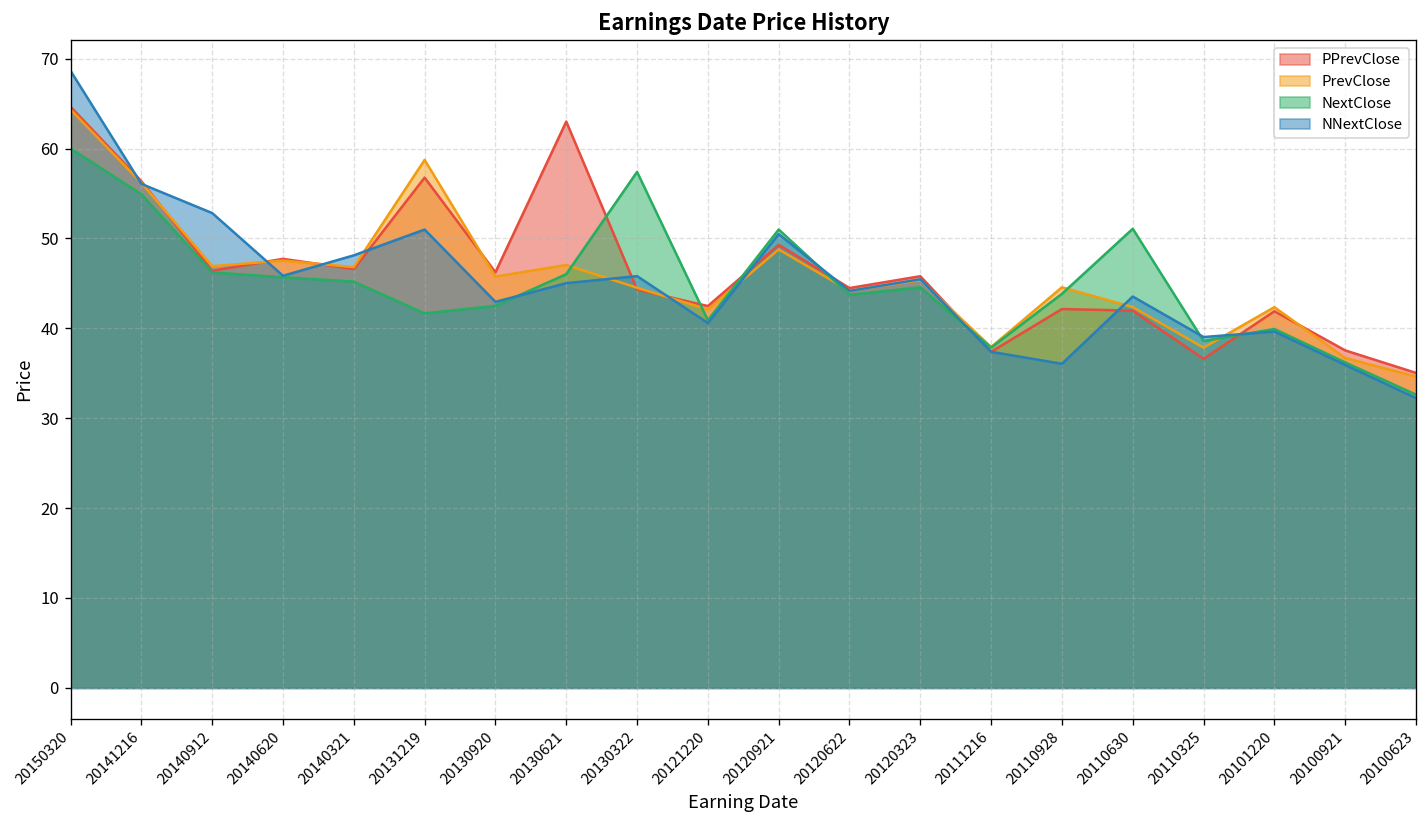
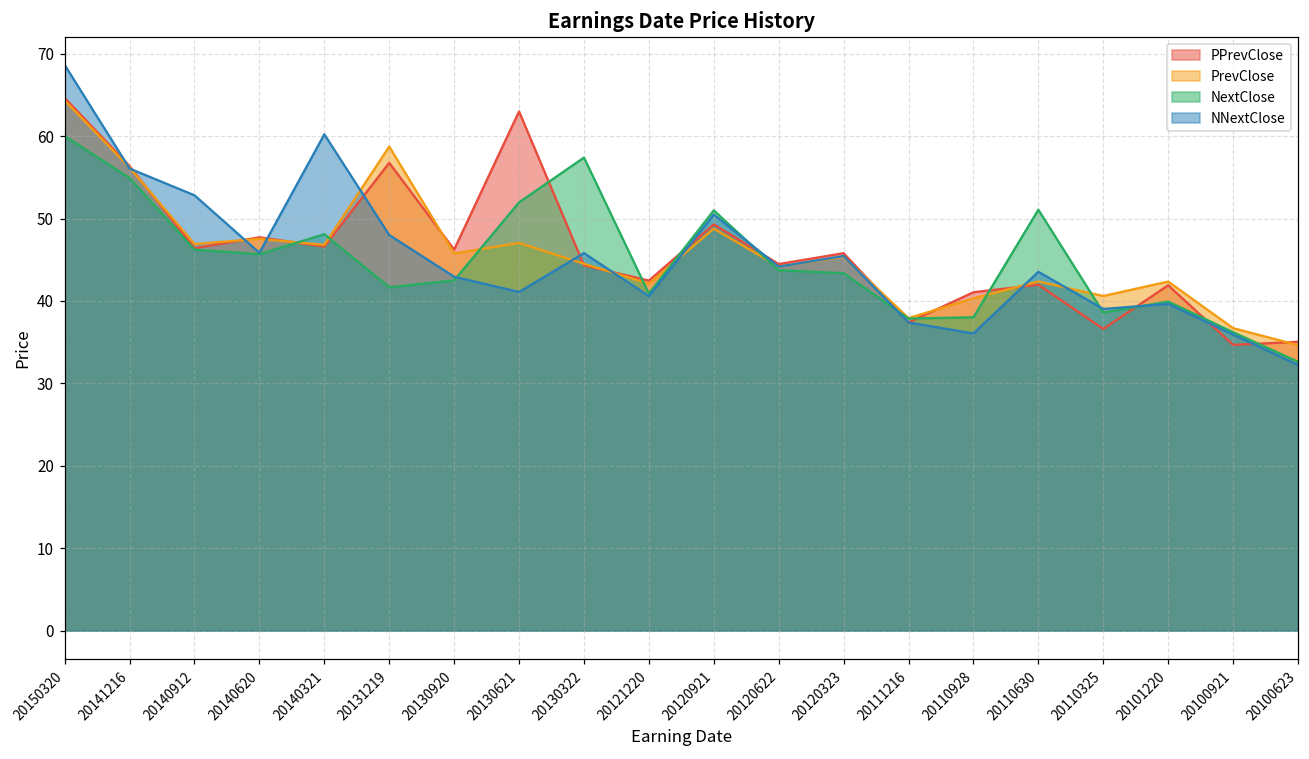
  {
    "PPrevClose": {
      "20131219": 57,
      "20130920": 46,
      "20130621": 63,
      "20121220": 42,
      "20120921": 49,
-     "20110928": 42,
+     "20110928": 41,
      "20110630": 42,
      "20110325": 37,
      "20101220": 42,
-     "20100921": 38,
+     "20100921": 35,
      "20100623": 35
    },
    "PrevClose": {
      "20140912": 47,
      "20131219": 59,
      "20130920": 46,
      "20130621": 47,
      "20121220": 42,
      "20120921": 49,
-     "20110928": 45,
+     "20110928": 40,
      "20110630": 42,
-     "20110325": 38,
+     "20110325": 41,
      "20101220": 42,
      "20100921": 37,
      "20100623": 35
    },
    "NextClose": {
      "20150320": 60,
      "20141216": 55,
-     "20140321": 45,
+     "20140321": 48,
      "20131219": 42,
      "20130920": 42,
-     "20130621": 46,
+     "20130621": 52,
      "20130322": 57,
      "20120921": 51,
      "20120622": 44,
-     "20120323": 45,
-     "20110928": 44,
+     "20120323": 43,
+     "20110928": 38,
      "20110630": 51,
      "20110325": 39,
      "20100623": 33
    },
    "NNextClose": {
      "20150320": 69,
      "20140912": 53,
-     "20140321": 48,
-     "20131219": 51,
+     "20140321": 60,
+     "20131219": 48,
      "20130920": 43,
-     "20130621": 45,
+     "20130621": 41,
      "20130322": 46,
      "20120921": 50,
      "20110928": 36,
      "20110630": 44,
      "20110325": 39,
      "20100623": 32
    }
  }
